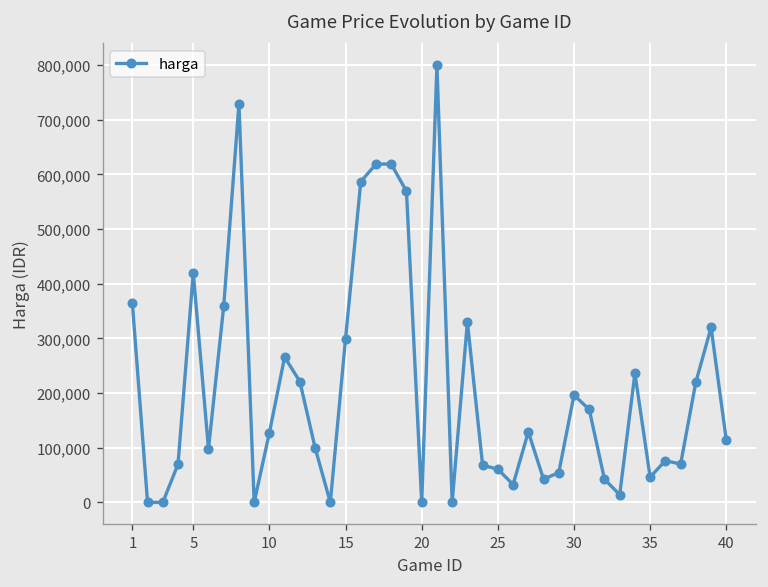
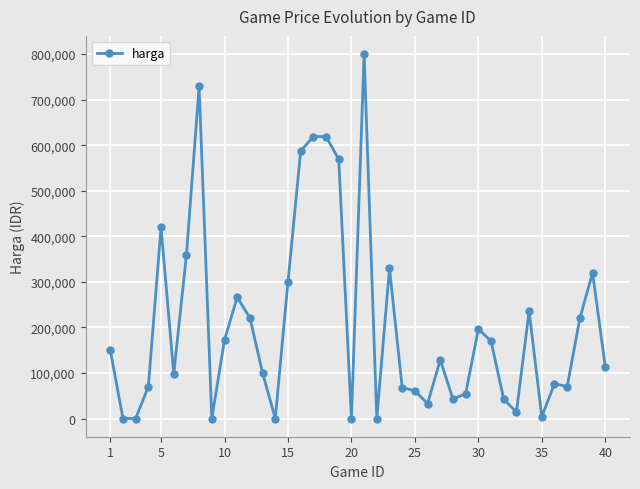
  {
-   "1": "370,000",
+   "1": "150,000",
    "5": "420,000",
-   "10": "130,000",
+   "10": "170,000",
    "15": "300,000",
    "20": "0",
    "25": "60,000",
    "30": "200,000",
-   "35": "50,000",
+   "35": "0",
    "40": "110,000"
  }
